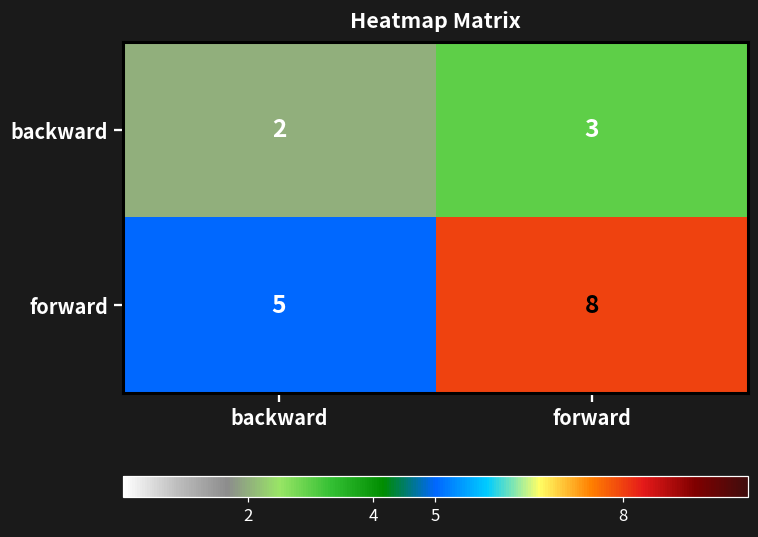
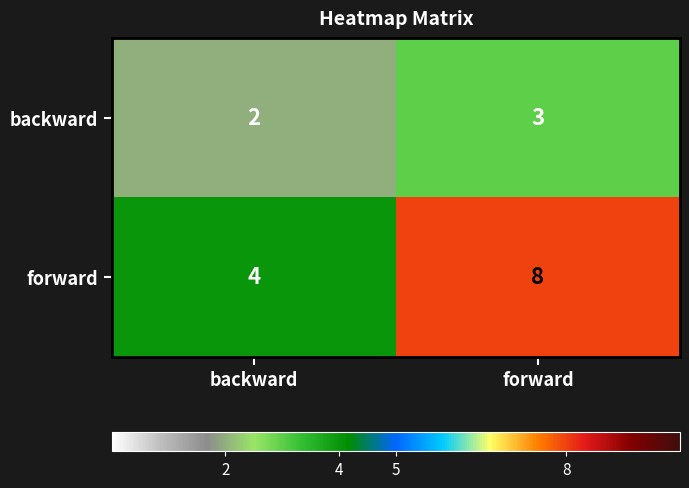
  {
    "backward": {
      "backward": 2,
      "forward": 3
    },
    "forward": {
-     "backward": 5,
+     "backward": 4,
      "forward": 8
    }
  }
